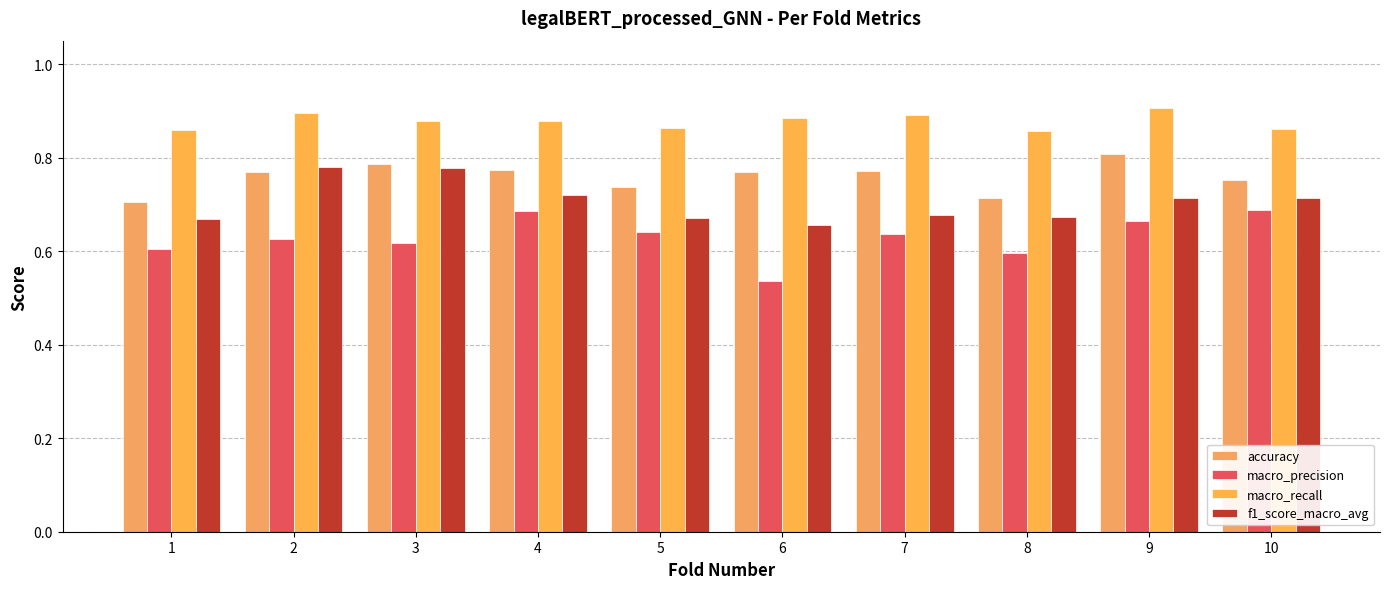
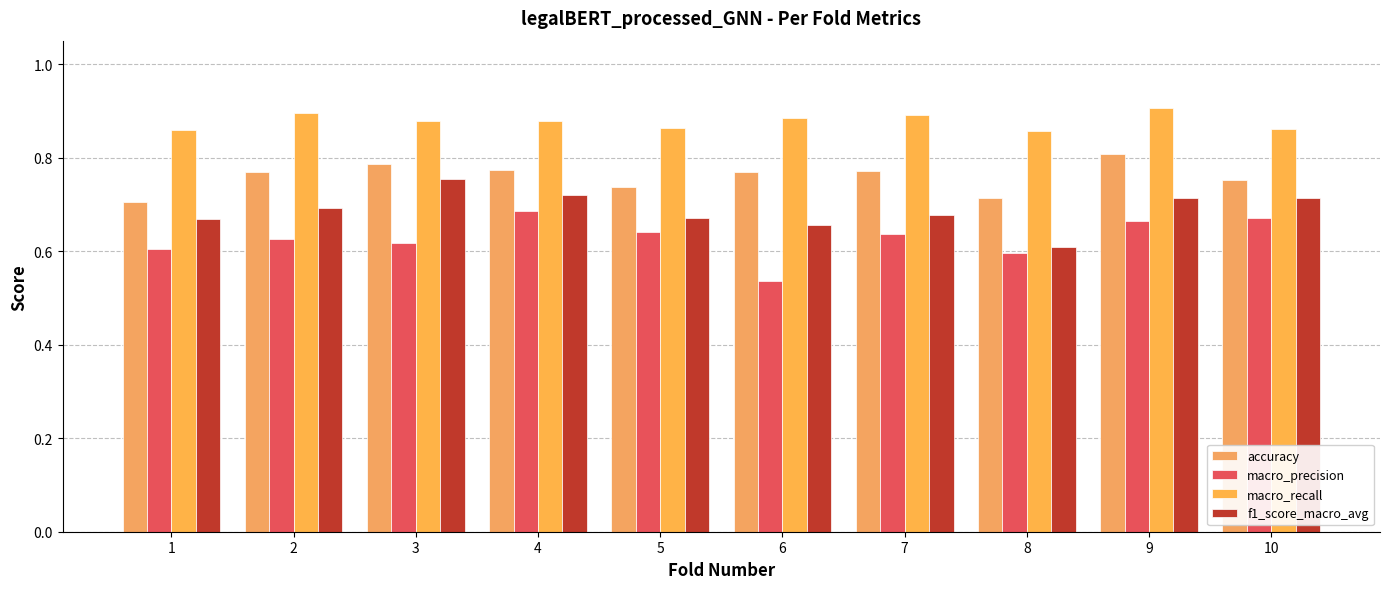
  {
    "macro_precision": {
      "1": 0.60,
      "2": 0.62,
      "3": 0.62,
      "4": 0.69,
      "5": 0.64,
      "6": 0.54,
      "7": 0.64,
      "8": 0.60,
      "9": 0.66,
-     "10": 0.69
+     "10": 0.67
    },
    "f1_score_macro_avg": {
      "1": 0.67,
-     "2": 0.78,
-     "3": 0.78,
+     "2": 0.69,
+     "3": 0.75,
      "4": 0.72,
      "5": 0.67,
      "6": 0.66,
      "7": 0.68,
-     "8": 0.67,
+     "8": 0.61,
      "9": 0.71,
      "10": 0.71
    }
  }
